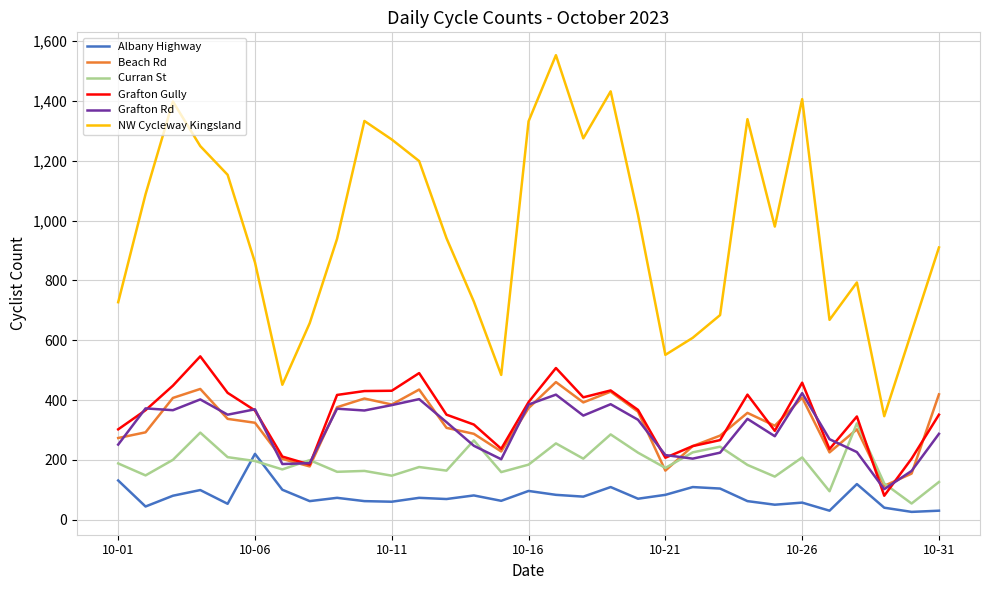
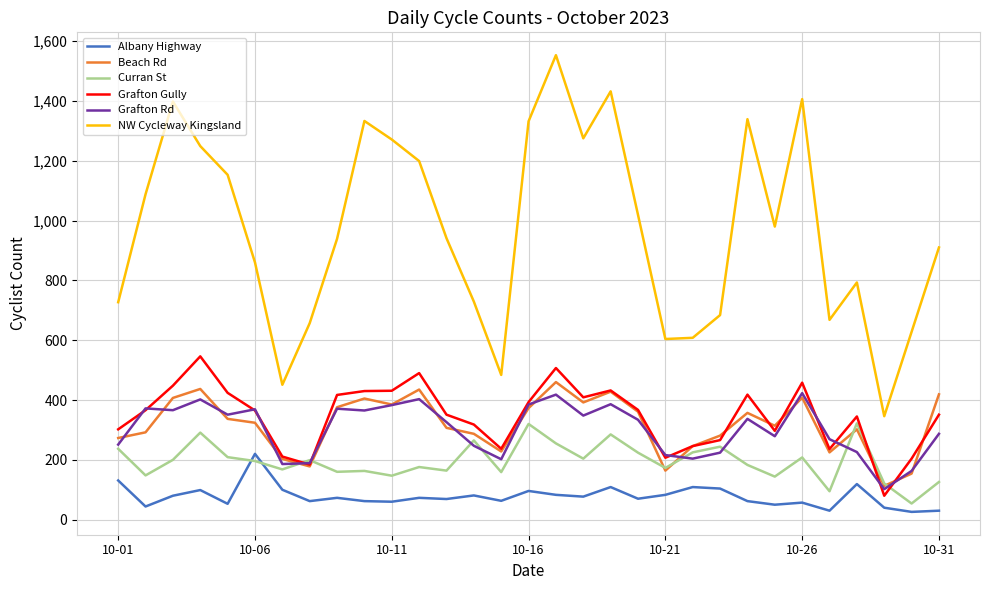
  {
    "Albany Highway": {
      "10-01": "130",
      "10-06": "220",
      "10-11": "60",
      "10-16": "100",
      "10-21": "80",
      "10-26": "60",
      "10-31": "30"
    },
    "Beach Rd": {
      "10-01": "270",
      "10-06": "320",
      "10-16": "370",
      "10-21": "160",
      "10-26": "410",
      "10-31": "420"
    },
    "Curran St": {
-     "10-01": "190",
+     "10-01": "240",
      "10-06": "200",
      "10-11": "150",
-     "10-16": "180",
+     "10-16": "320",
      "10-21": "170",
      "10-26": "210",
      "10-31": "130"
    },
    "Grafton Gully": {
      "10-01": "300",
      "10-11": "430",
      "10-21": "210",
      "10-26": "460",
      "10-31": "350"
    },
    "Grafton Rd": {
      "10-01": "250",
      "10-21": "220",
      "10-26": "420",
      "10-31": "290"
    },
    "NW Cycleway Kingsland": {
      "10-01": "730",
      "10-06": "860",
      "10-11": "1,270",
      "10-16": "1,330",
-     "10-21": "550",
+     "10-21": "600",
      "10-26": "1,410",
      "10-31": "910"
    }
  }
